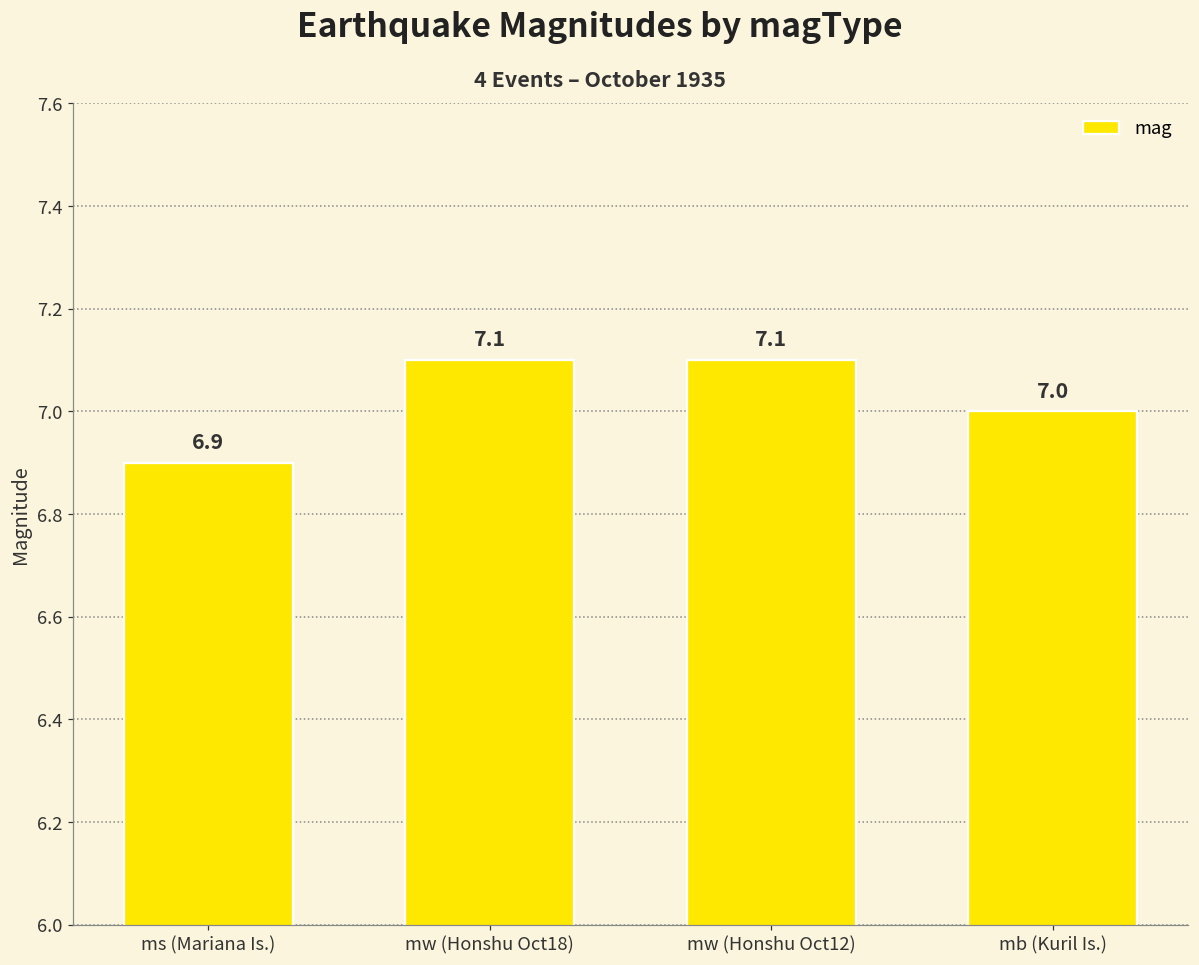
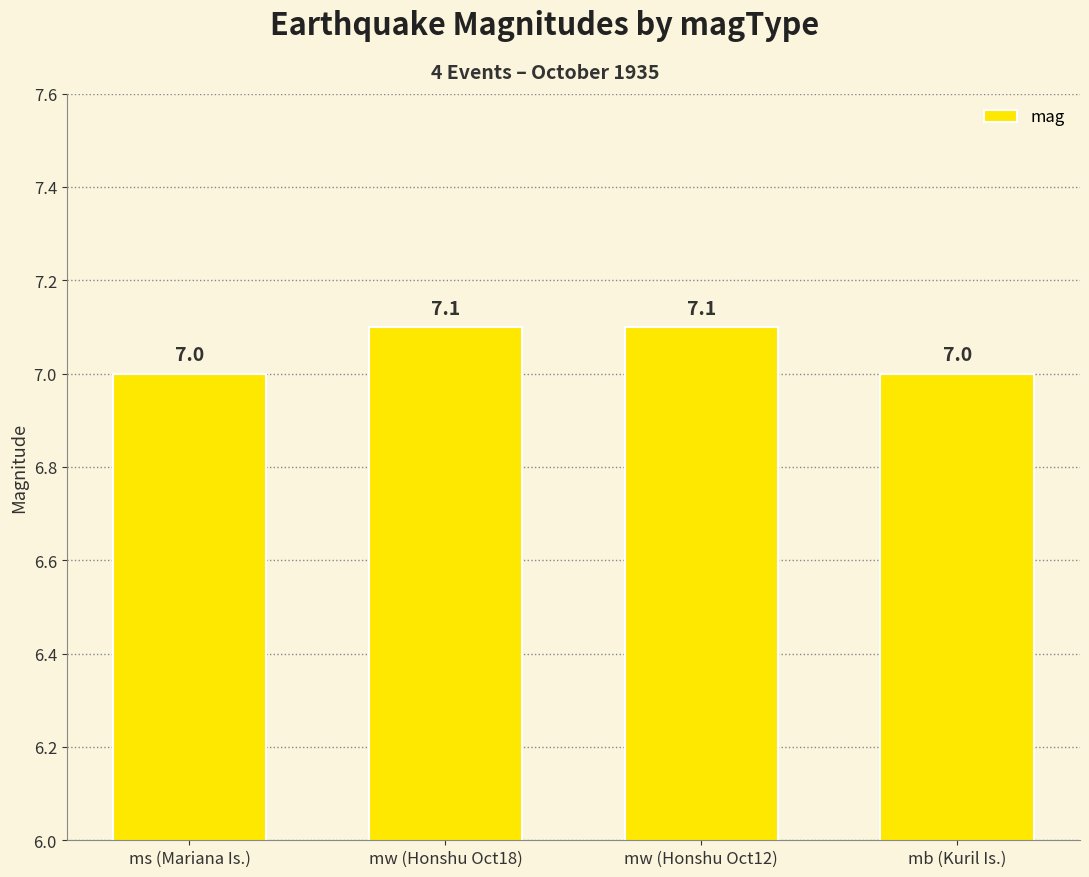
  {
-   "ms (Mariana Is.)": 6.9,
+   "ms (Mariana Is.)": 7.0,
    "mw (Honshu Oct18)": 7.1,
    "mw (Honshu Oct12)": 7.1,
    "mb (Kuril Is.)": 7.0
  }
